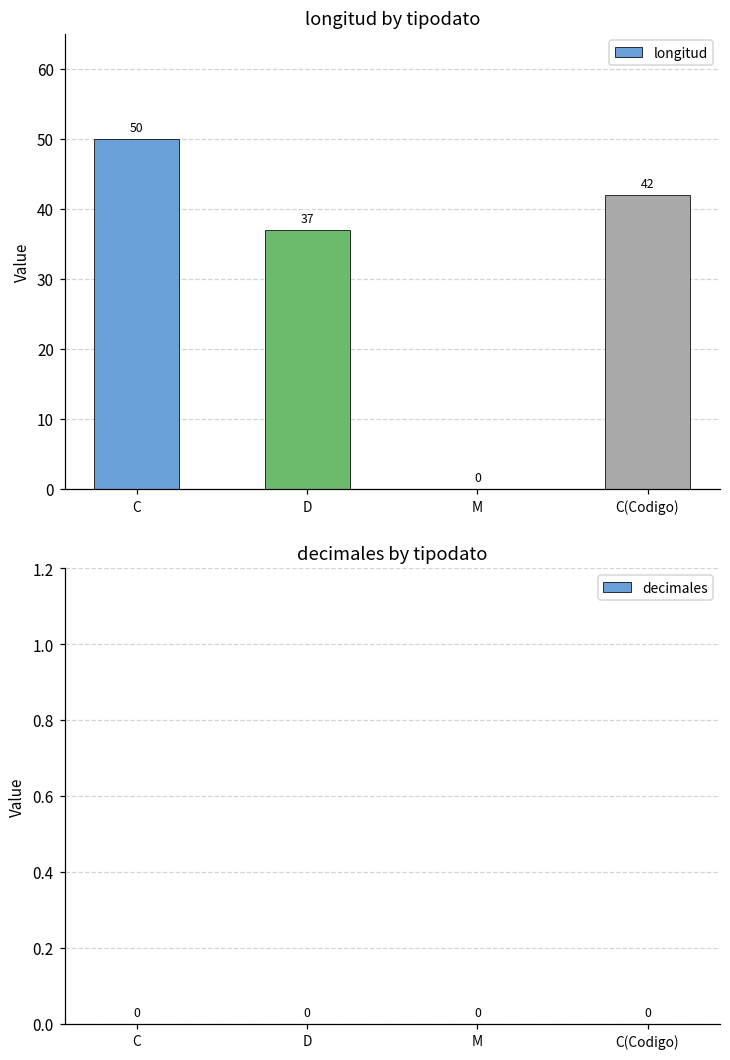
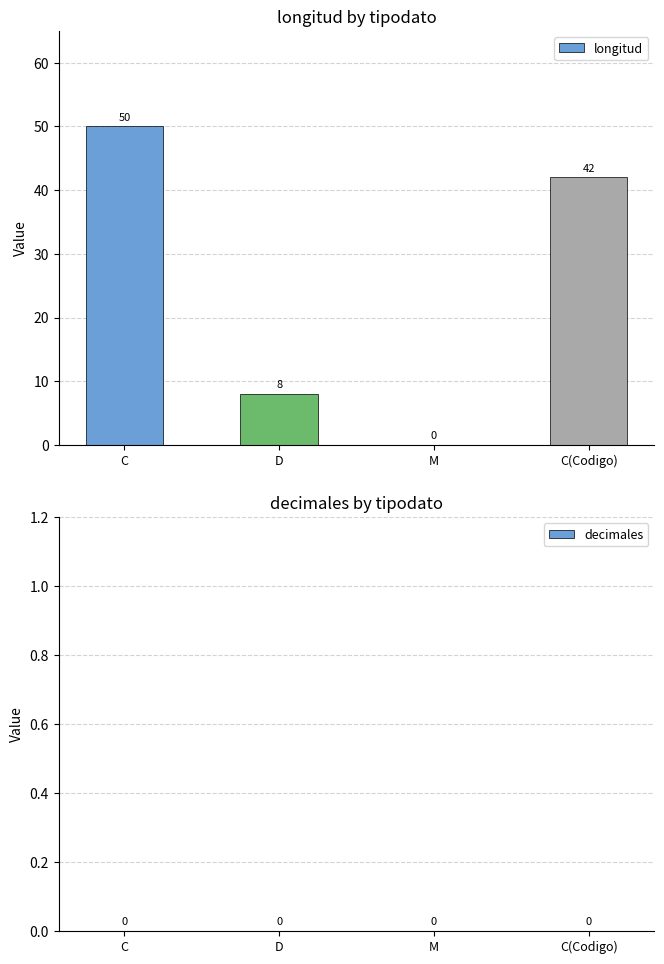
  {
    "longitud by tipodato": {
      "C": 50,
-     "D": 37,
+     "D": 8,
      "M": 0,
      "C(Codigo)": 42
    },
    "decimales by tipodato": {
      "C": 0,
      "D": 0,
      "M": 0,
      "C(Codigo)": 0
    }
  }
